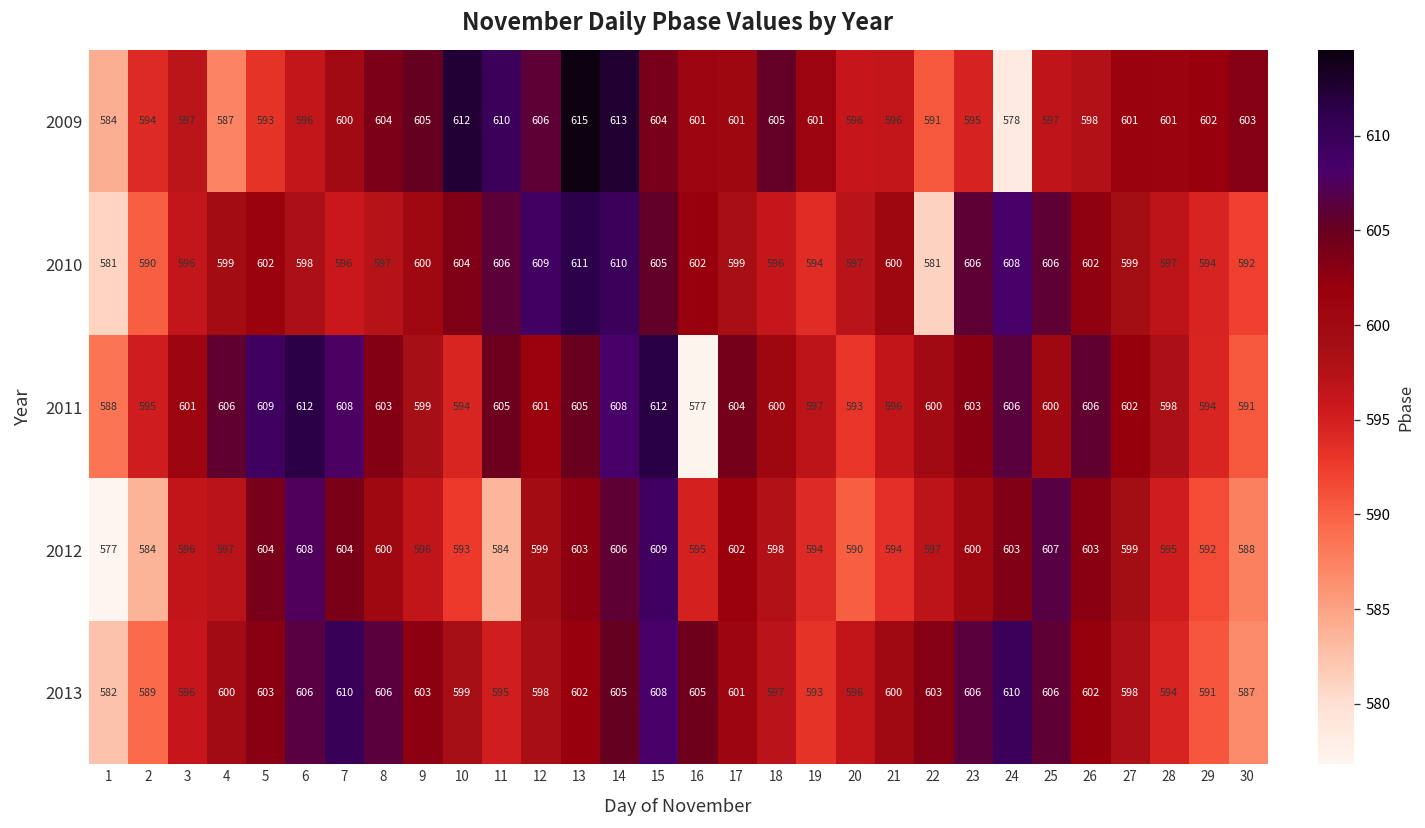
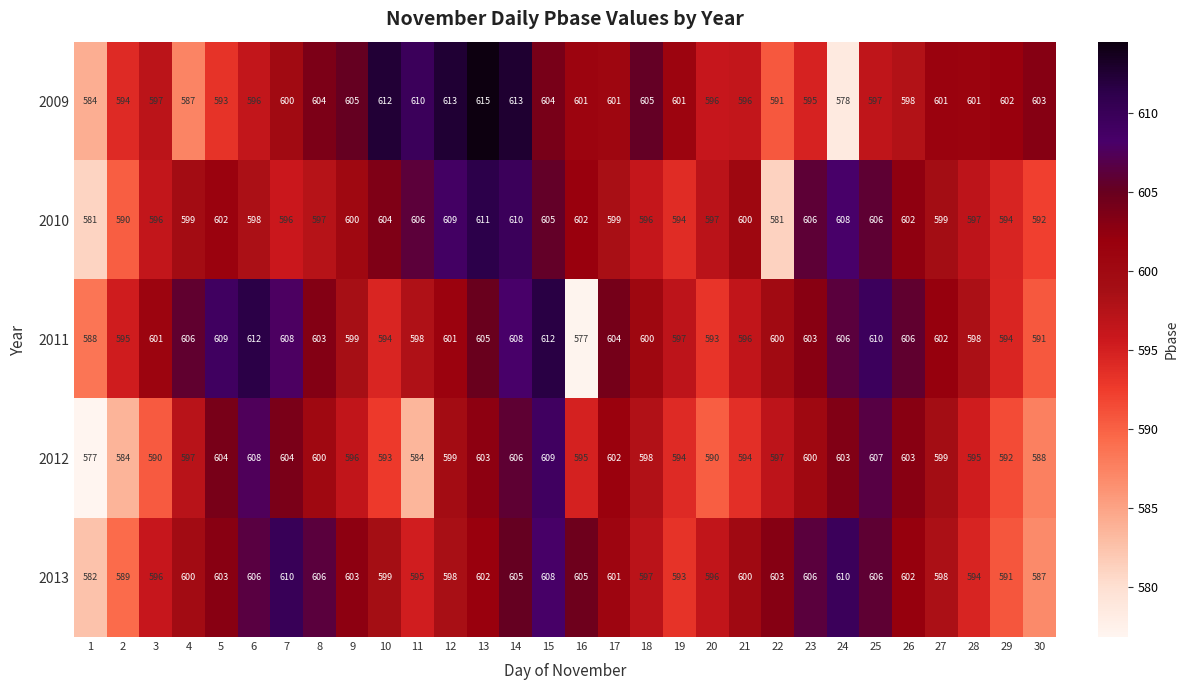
  {
    "2009": {
      "1": 584,
      "2": 594,
      "3": 597,
      "4": 587,
      "5": 593,
      "6": 596,
      "7": 600,
      "8": 604,
      "9": 605,
      "10": 612,
      "11": 610,
-     "12": 606,
+     "12": 613,
      "13": 615,
      "14": 613,
      "15": 604,
      "16": 601,
      "17": 601,
      "18": 605,
      "19": 601,
      "20": 596,
      "21": 596,
      "22": 591,
      "23": 595,
      "24": 578,
      "25": 597,
      "26": 598,
      "27": 601,
      "28": 601,
      "29": 602,
      "30": 603
    },
    "2010": {
      "1": 581,
      "2": 590,
      "3": 596,
      "4": 599,
      "5": 602,
      "6": 598,
      "7": 596,
      "8": 597,
      "9": 600,
      "10": 604,
      "11": 606,
      "12": 609,
      "13": 611,
      "14": 610,
      "15": 605,
      "16": 602,
      "17": 599,
      "18": 596,
      "19": 594,
      "20": 597,
      "21": 600,
      "22": 581,
      "23": 606,
      "24": 608,
      "25": 606,
      "26": 602,
      "27": 599,
      "28": 597,
      "29": 594,
      "30": 592
    },
    "2011": {
      "1": 588,
      "2": 595,
      "3": 601,
      "4": 606,
      "5": 609,
      "6": 612,
      "7": 608,
      "8": 603,
      "9": 599,
      "10": 594,
-     "11": 605,
+     "11": 598,
      "12": 601,
      "13": 605,
      "14": 608,
      "15": 612,
      "16": 577,
      "17": 604,
      "18": 600,
      "19": 597,
      "20": 593,
      "21": 596,
      "22": 600,
      "23": 603,
      "24": 606,
-     "25": 600,
+     "25": 610,
      "26": 606,
      "27": 602,
      "28": 598,
      "29": 594,
      "30": 591
    },
    "2012": {
      "1": 577,
      "2": 584,
-     "3": 596,
+     "3": 590,
      "4": 597,
      "5": 604,
      "6": 608,
      "7": 604,
      "8": 600,
      "9": 596,
      "10": 593,
      "11": 584,
      "12": 599,
      "13": 603,
      "14": 606,
      "15": 609,
      "16": 595,
      "17": 602,
      "18": 598,
      "19": 594,
      "20": 590,
      "21": 594,
      "22": 597,
      "23": 600,
      "24": 603,
      "25": 607,
      "26": 603,
      "27": 599,
      "28": 595,
      "29": 592,
      "30": 588
    },
    "2013": {
      "1": 582,
      "2": 589,
      "3": 596,
      "4": 600,
      "5": 603,
      "6": 606,
      "7": 610,
      "8": 606,
      "9": 603,
      "10": 599,
      "11": 595,
      "12": 598,
      "13": 602,
      "14": 605,
      "15": 608,
      "16": 605,
      "17": 601,
      "18": 597,
      "19": 593,
      "20": 596,
      "21": 600,
      "22": 603,
      "23": 606,
      "24": 610,
      "25": 606,
      "26": 602,
      "27": 598,
      "28": 594,
      "29": 591,
      "30": 587
    }
  }
